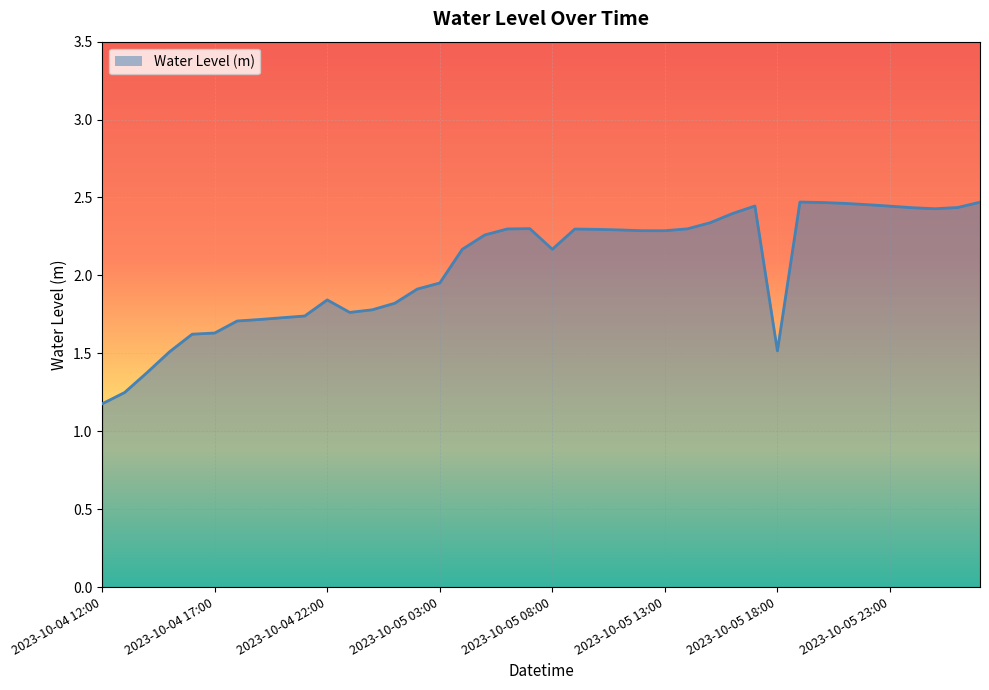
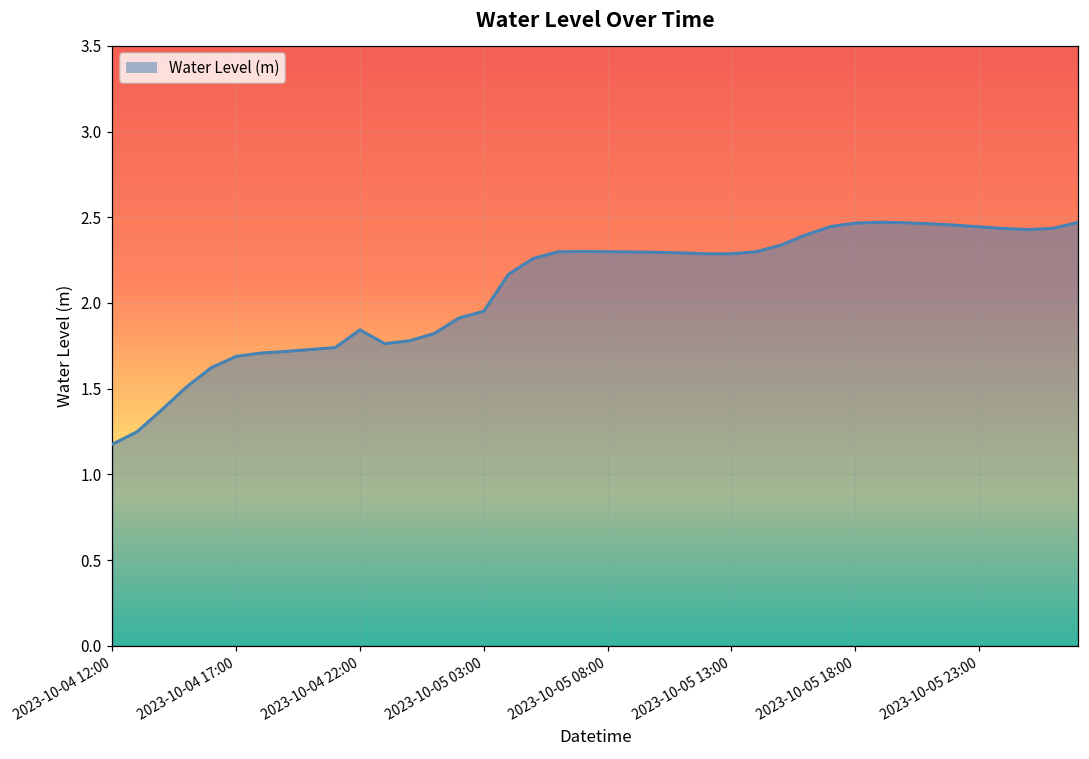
  {
    "2023-10-04 12:00": 1.18,
-   "2023-10-04 17:00": 1.63,
+   "2023-10-04 17:00": 1.69,
    "2023-10-04 22:00": 1.84,
    "2023-10-05 03:00": 1.95,
-   "2023-10-05 08:00": 2.17,
+   "2023-10-05 08:00": 2.30,
    "2023-10-05 13:00": 2.29,
-   "2023-10-05 18:00": 1.52,
+   "2023-10-05 18:00": 2.47,
    "2023-10-05 23:00": 2.44
  }
